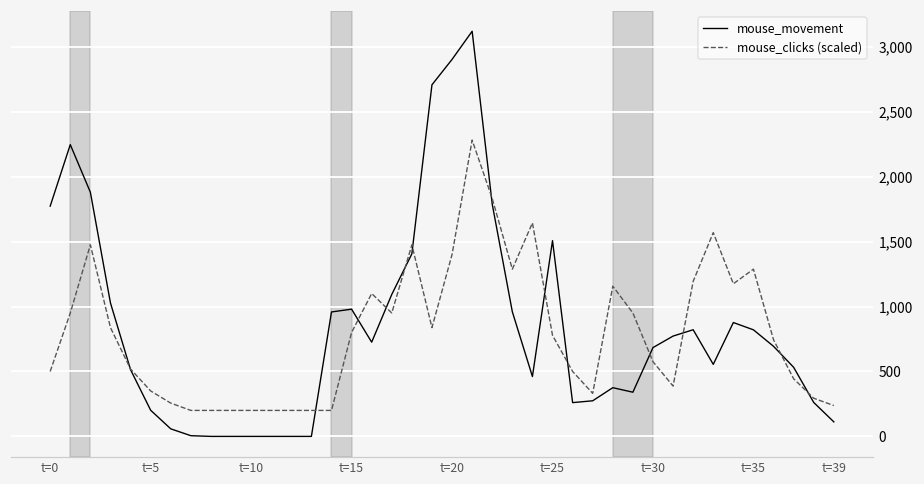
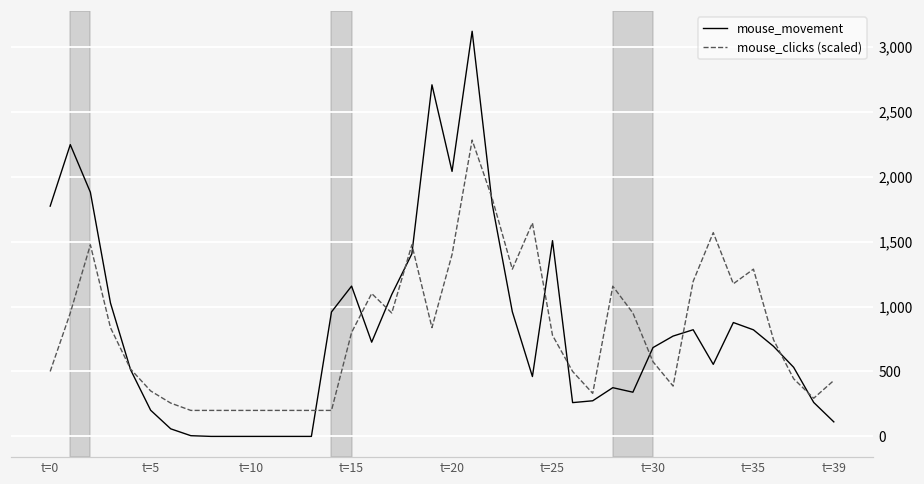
  {
    "mouse_movement": {
      "t=0": "1,770",
      "t=5": "200",
      "t=10": "0",
-     "t=15": "980",
-     "t=20": "2,900",
+     "t=15": "1,160",
+     "t=20": "2,040",
      "t=25": "1,510",
      "t=30": "680",
      "t=35": "820",
      "t=39": "110"
    },
    "mouse_clicks (scaled)": {
      "t=0": "500",
      "t=5": "350",
      "t=10": "200",
      "t=15": "800",
      "t=20": "1,400",
      "t=25": "780",
      "t=30": "580",
      "t=35": "1,290",
-     "t=39": "240"
+     "t=39": "430"
    }
  }
